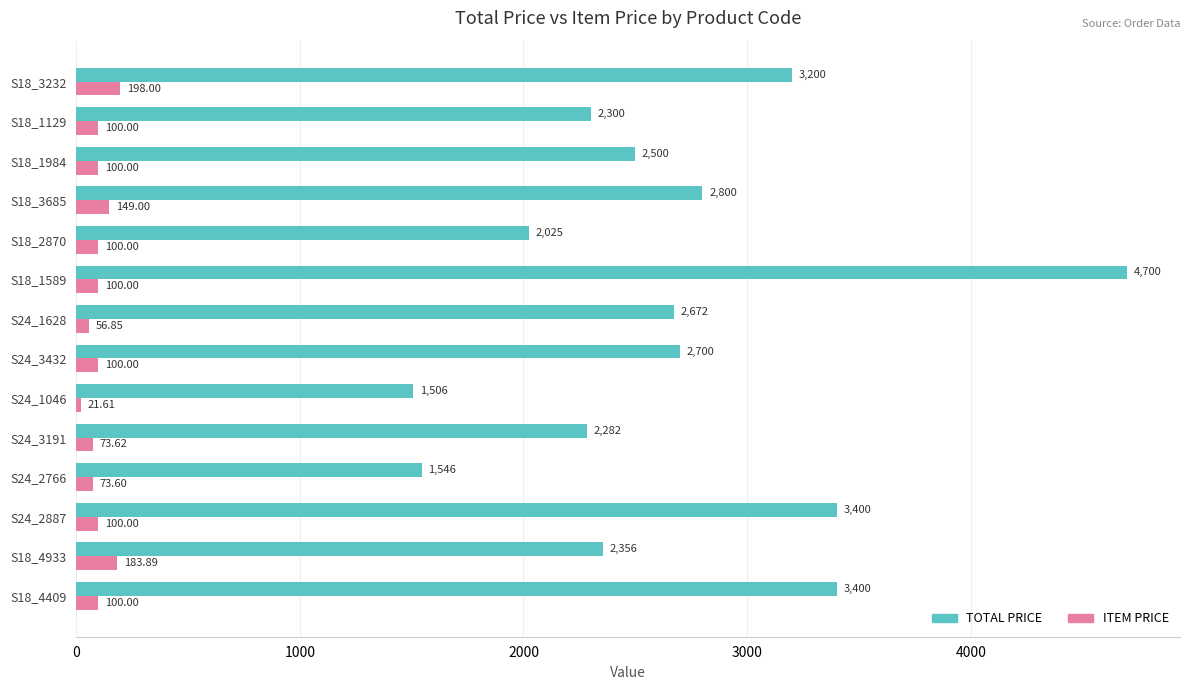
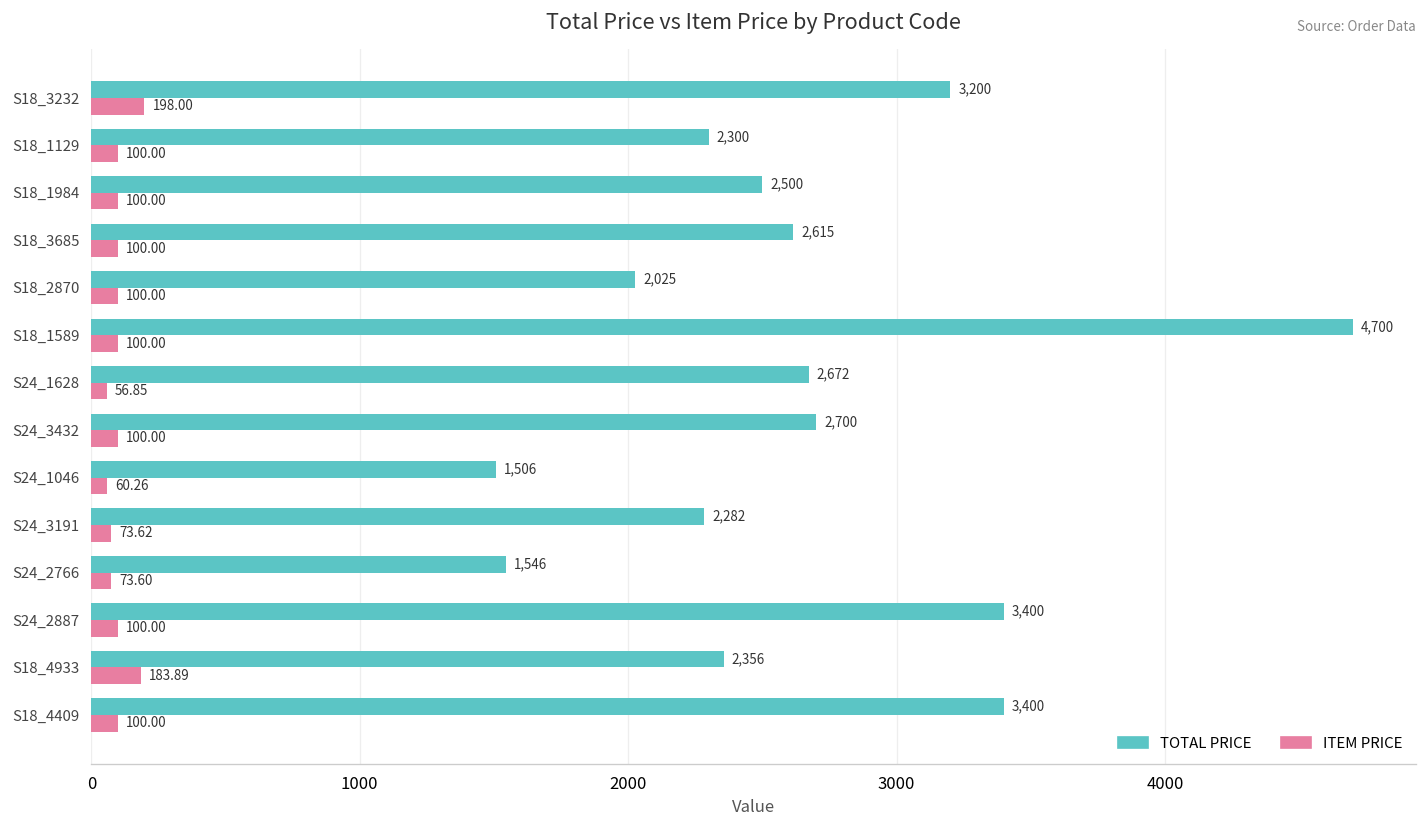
  {
    "TOTAL PRICE": {
      "S18_3232": "3,200",
      "S18_1129": "2,300",
      "S18_1984": "2,500",
-     "S18_3685": "2,800",
+     "S18_3685": "2,615",
      "S18_2870": "2,025",
      "S18_1589": "4,700",
      "S24_1628": "2,672",
      "S24_3432": "2,700",
      "S24_1046": "1,506",
      "S24_3191": "2,282",
      "S24_2766": "1,546",
      "S24_2887": "3,400",
      "S18_4933": "2,356",
      "S18_4409": "3,400"
    },
    "ITEM PRICE": {
      "S18_3232": "198.00",
      "S18_1129": "100.00",
      "S18_1984": "100.00",
-     "S18_3685": "149.00",
+     "S18_3685": "100.00",
      "S18_2870": "100.00",
      "S18_1589": "100.00",
      "S24_1628": "56.85",
      "S24_3432": "100.00",
-     "S24_1046": "21.61",
+     "S24_1046": "60.26",
      "S24_3191": "73.62",
      "S24_2766": "73.60",
      "S24_2887": "100.00",
      "S18_4933": "183.89",
      "S18_4409": "100.00"
    }
  }
